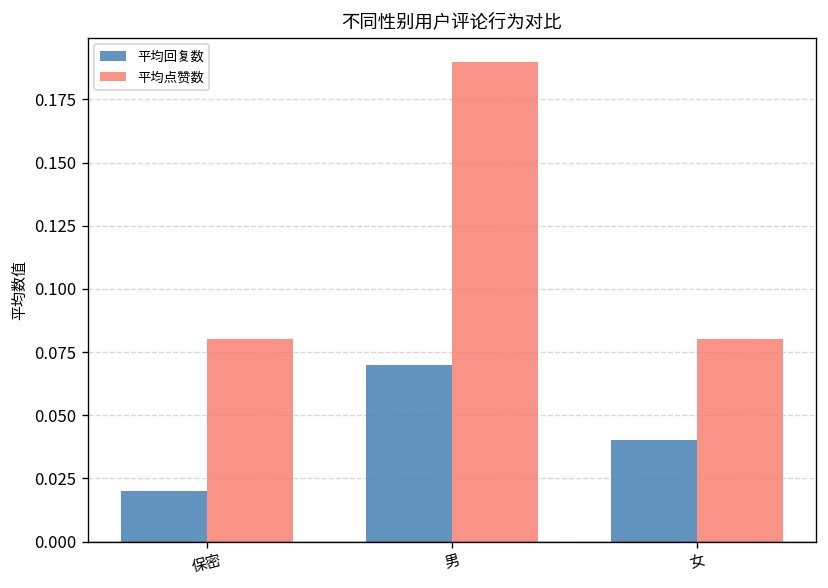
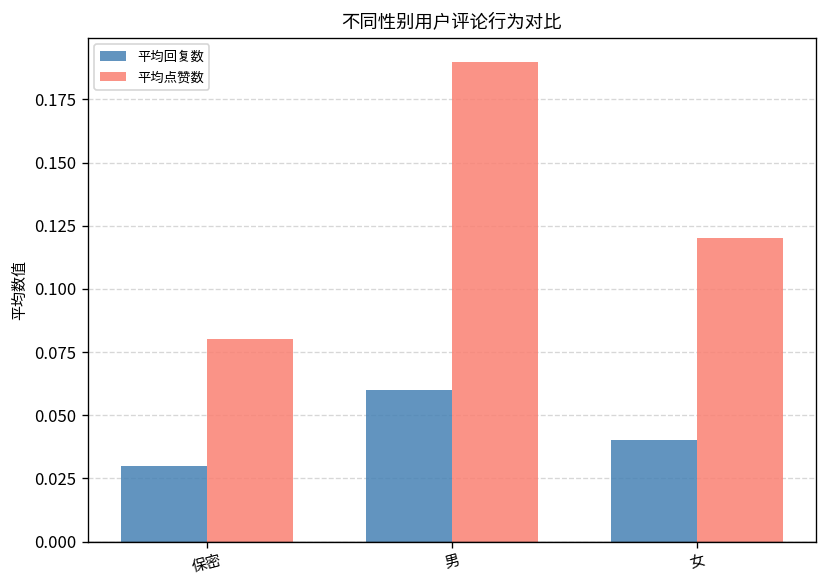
  {
    "平均回复数": {
-     "保密": 0.02,
-     "男": 0.07,
+     "保密": 0.03,
+     "男": 0.06,
      "女": 0.04
    },
    "平均点赞数": {
      "保密": 0.08,
      "男": 0.19,
-     "女": 0.08
+     "女": 0.12
    }
  }
